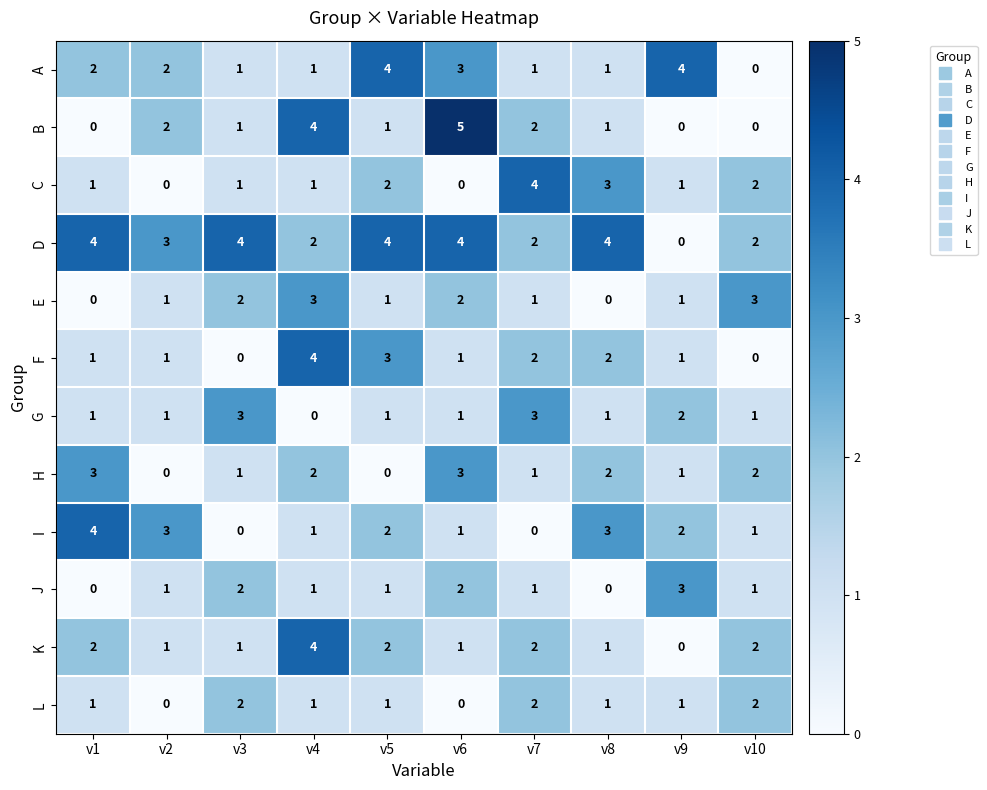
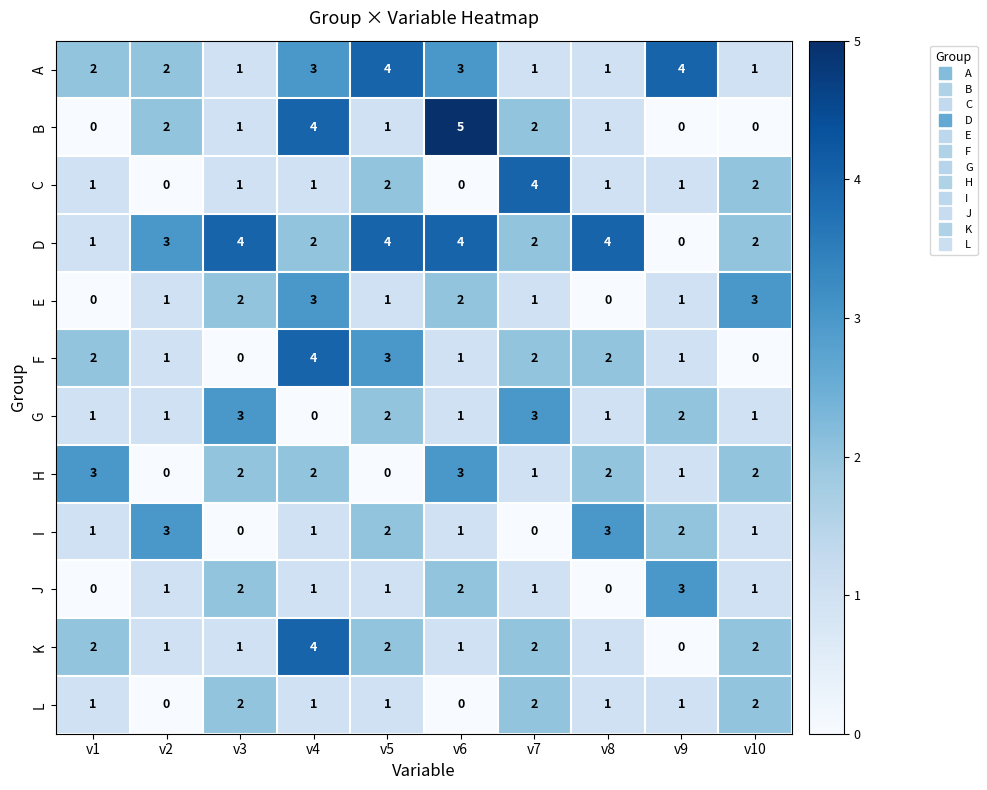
  {
    "A": {
      "v1": 2,
      "v2": 2,
      "v3": 1,
-     "v4": 1,
+     "v4": 3,
      "v5": 4,
      "v6": 3,
      "v7": 1,
      "v8": 1,
      "v9": 4,
-     "v10": 0
+     "v10": 1
    },
    "B": {
      "v1": 0,
      "v2": 2,
      "v3": 1,
      "v4": 4,
      "v5": 1,
      "v6": 5,
      "v7": 2,
      "v8": 1,
      "v9": 0,
      "v10": 0
    },
    "C": {
      "v1": 1,
      "v2": 0,
      "v3": 1,
      "v4": 1,
      "v5": 2,
      "v6": 0,
      "v7": 4,
-     "v8": 3,
+     "v8": 1,
      "v9": 1,
      "v10": 2
    },
    "D": {
-     "v1": 4,
+     "v1": 1,
      "v2": 3,
      "v3": 4,
      "v4": 2,
      "v5": 4,
      "v6": 4,
      "v7": 2,
      "v8": 4,
      "v9": 0,
      "v10": 2
    },
    "E": {
      "v1": 0,
      "v2": 1,
      "v3": 2,
      "v4": 3,
      "v5": 1,
      "v6": 2,
      "v7": 1,
      "v8": 0,
      "v9": 1,
      "v10": 3
    },
    "F": {
-     "v1": 1,
+     "v1": 2,
      "v2": 1,
      "v3": 0,
      "v4": 4,
      "v5": 3,
      "v6": 1,
      "v7": 2,
      "v8": 2,
      "v9": 1,
      "v10": 0
    },
    "G": {
      "v1": 1,
      "v2": 1,
      "v3": 3,
      "v4": 0,
-     "v5": 1,
+     "v5": 2,
      "v6": 1,
      "v7": 3,
      "v8": 1,
      "v9": 2,
      "v10": 1
    },
    "H": {
      "v1": 3,
      "v2": 0,
-     "v3": 1,
+     "v3": 2,
      "v4": 2,
      "v5": 0,
      "v6": 3,
      "v7": 1,
      "v8": 2,
      "v9": 1,
      "v10": 2
    },
    "I": {
-     "v1": 4,
+     "v1": 1,
      "v2": 3,
      "v3": 0,
      "v4": 1,
      "v5": 2,
      "v6": 1,
      "v7": 0,
      "v8": 3,
      "v9": 2,
      "v10": 1
    },
    "J": {
      "v1": 0,
      "v2": 1,
      "v3": 2,
      "v4": 1,
      "v5": 1,
      "v6": 2,
      "v7": 1,
      "v8": 0,
      "v9": 3,
      "v10": 1
    },
    "K": {
      "v1": 2,
      "v2": 1,
      "v3": 1,
      "v4": 4,
      "v5": 2,
      "v6": 1,
      "v7": 2,
      "v8": 1,
      "v9": 0,
      "v10": 2
    },
    "L": {
      "v1": 1,
      "v2": 0,
      "v3": 2,
      "v4": 1,
      "v5": 1,
      "v6": 0,
      "v7": 2,
      "v8": 1,
      "v9": 1,
      "v10": 2
    }
  }
